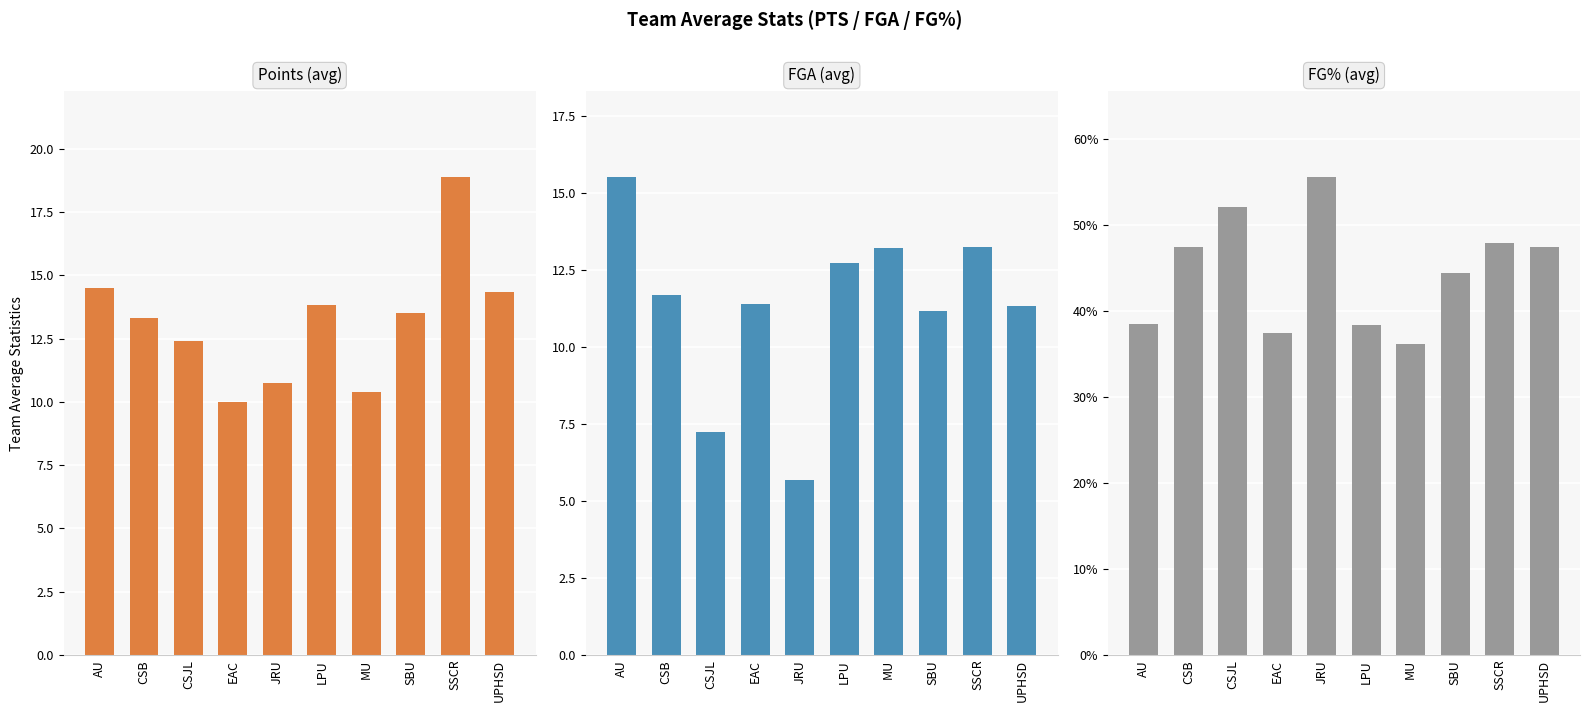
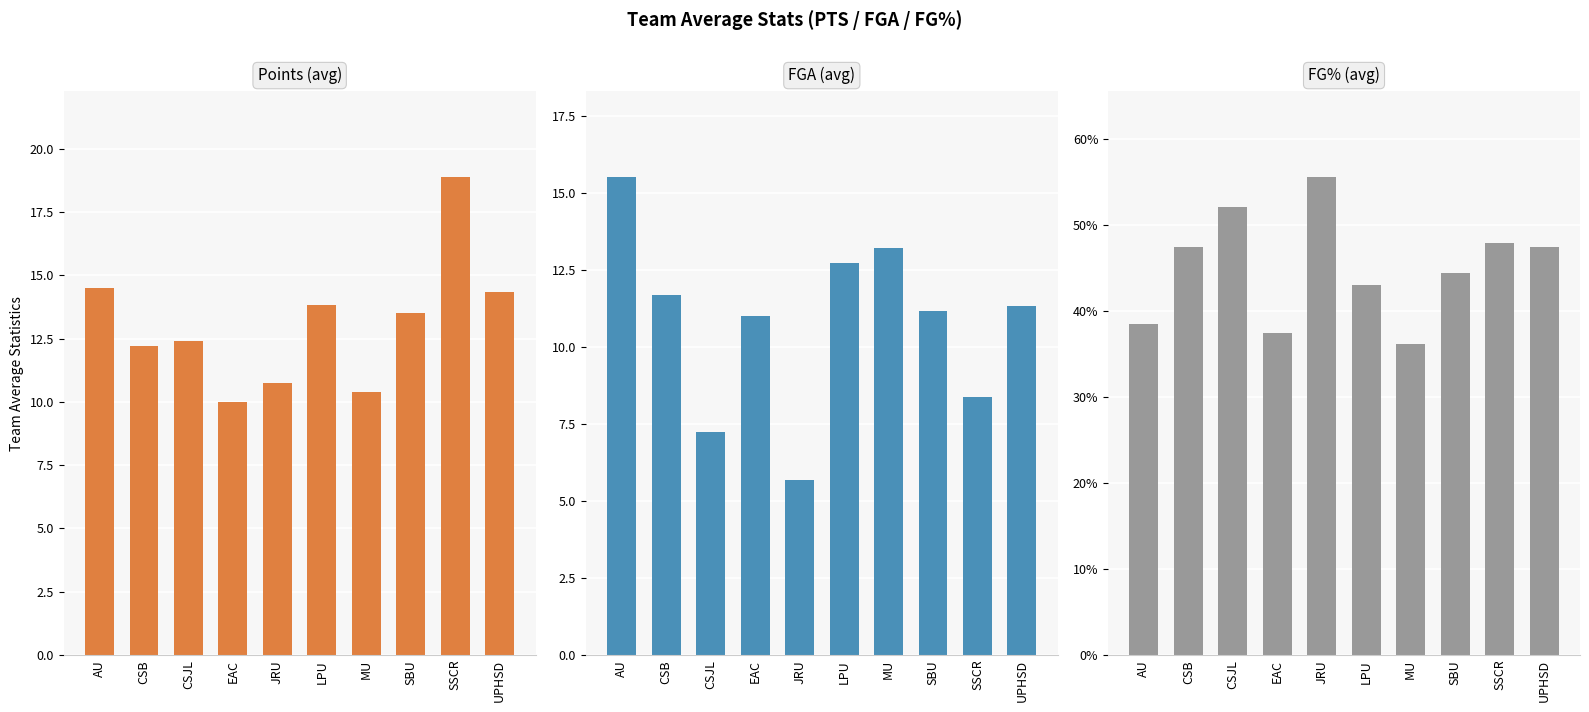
  {
    "Points (avg)": {
      "AU": "14.5",
-     "CSB": "13.3",
+     "CSB": "12.2",
      "CSJL": "12.4",
      "EAC": "10.0",
      "JRU": "10.8",
      "LPU": "13.8",
      "MU": "10.4",
      "SBU": "13.5",
      "SSCR": "18.9",
      "UPHSD": "14.3"
    },
    "FGA (avg)": {
      "AU": "15.5",
      "CSB": "11.7",
      "CSJL": "7.3",
-     "EAC": "11.4",
+     "EAC": "11.0",
      "JRU": "5.7",
      "LPU": "12.7",
      "MU": "13.2",
      "SBU": "11.2",
-     "SSCR": "13.3",
+     "SSCR": "8.4",
      "UPHSD": "11.3"
    },
    "FG% (avg)": {
      "AU": "39%",
      "CSB": "48%",
      "CSJL": "52%",
      "EAC": "38%",
      "JRU": "56%",
-     "LPU": "38%",
+     "LPU": "43%",
      "MU": "36%",
      "SBU": "44%",
      "SSCR": "48%",
      "UPHSD": "48%"
    }
  }
